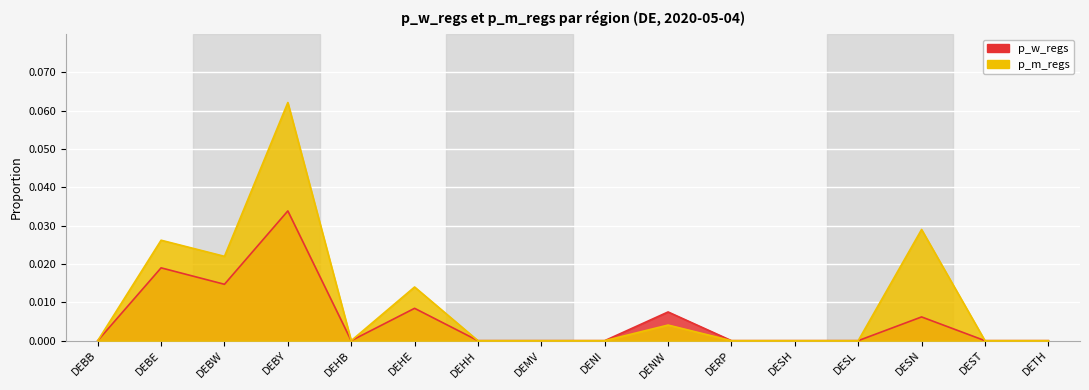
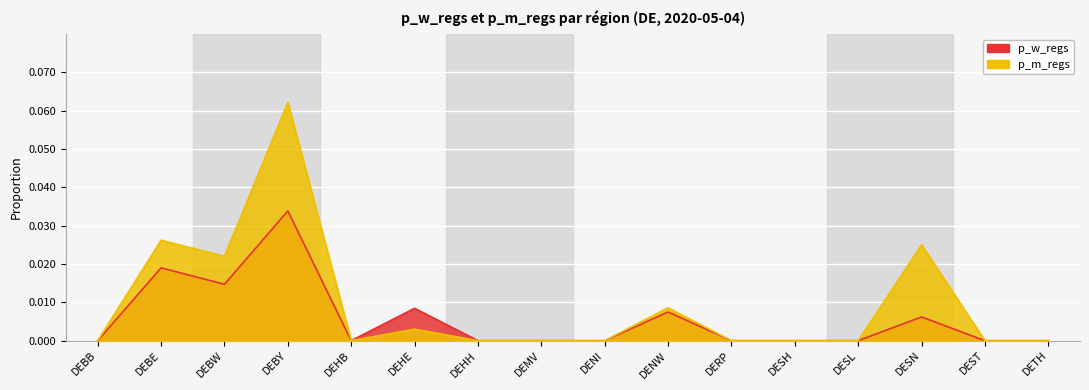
  {
    "p_w_regs": {
      "DEBE": 0.019,
      "DEBW": 0.015,
      "DEBY": 0.034,
      "DEHE": 0.008,
      "DENW": 0.007,
      "DESN": 0.006
    },
    "p_m_regs": {
      "DEBE": 0.026,
      "DEBW": 0.022,
      "DEBY": 0.062,
-     "DEHE": 0.014,
-     "DENW": 0.004,
-     "DESN": 0.029
+     "DEHE": 0.003,
+     "DENW": 0.009,
+     "DESN": 0.025
    }
  }
